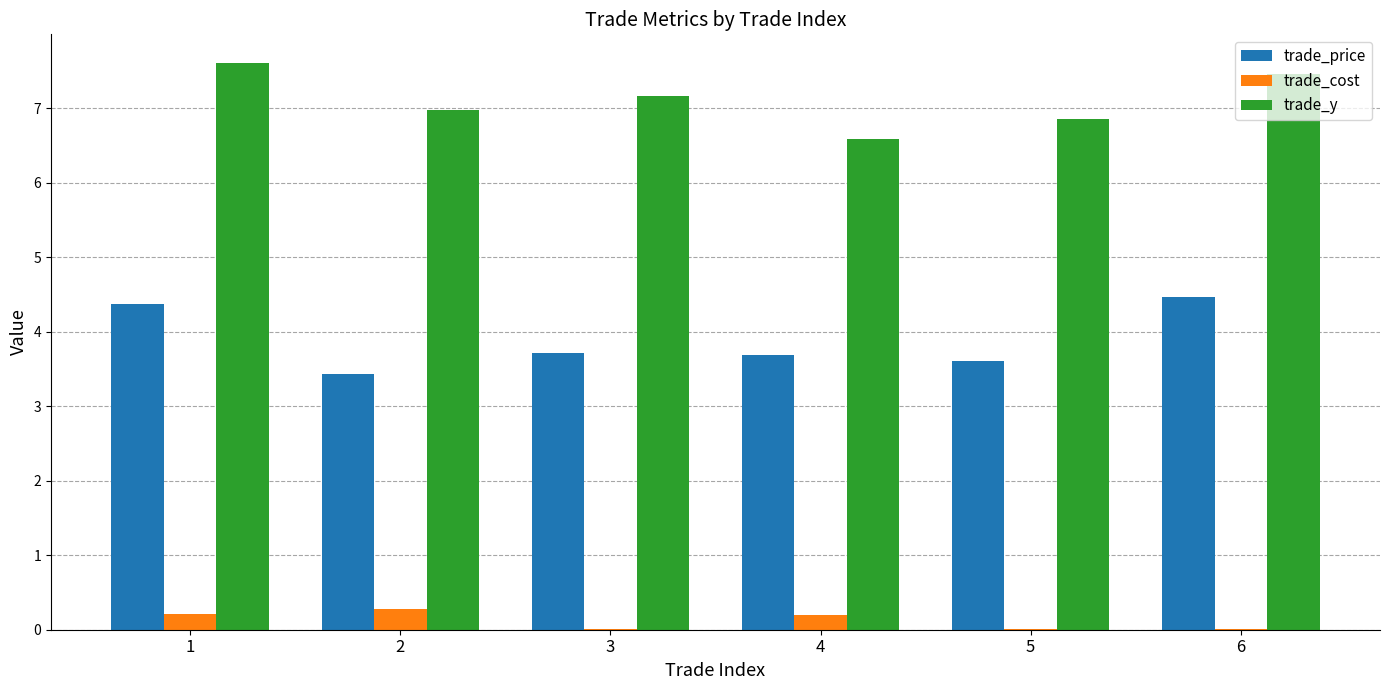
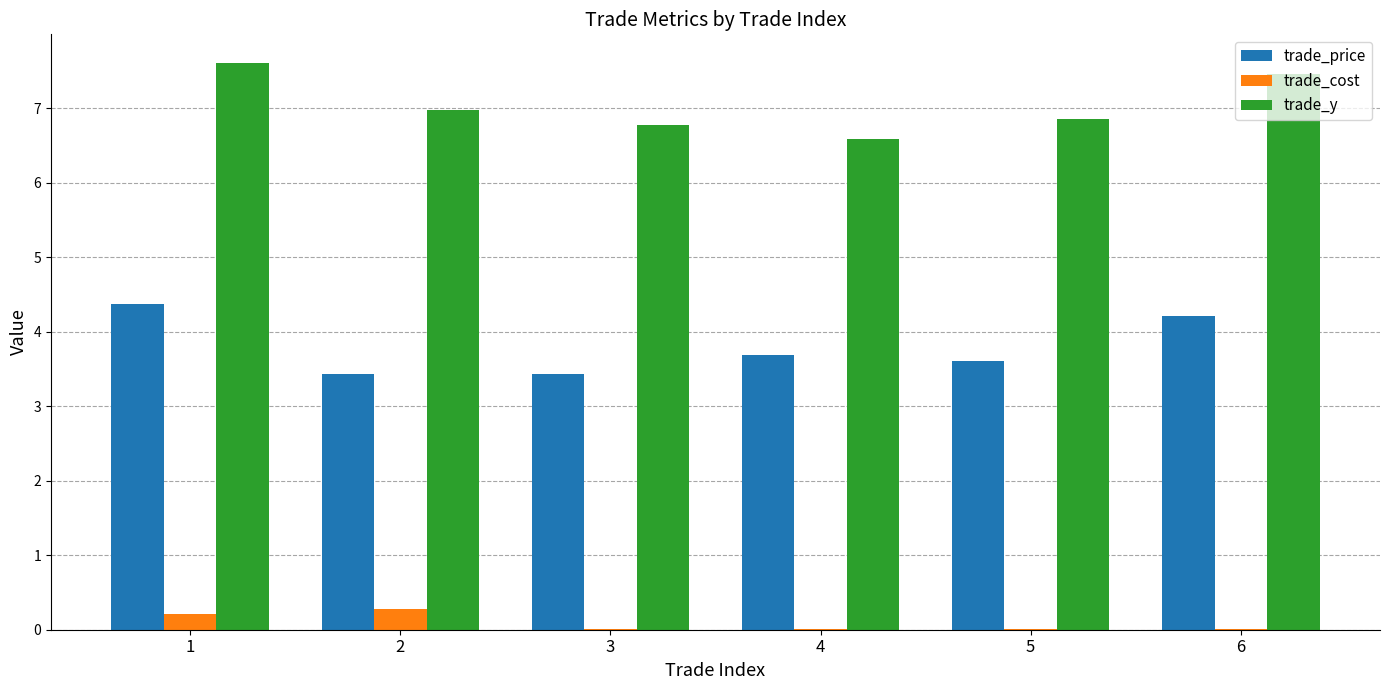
  {
    "trade_price": {
      "1": 4.4,
      "2": 3.4,
-     "3": 3.7,
+     "3": 3.4,
      "4": 3.7,
      "5": 3.6,
-     "6": 4.5
+     "6": 4.2
    },
    "trade_cost": {
      "1": 0.2,
      "2": 0.3,
-     "4": 0.2
+     "4": 0.0
    },
    "trade_y": {
      "1": 7.6,
      "2": 7.0,
-     "3": 7.2,
+     "3": 6.8,
      "4": 6.6,
      "5": 6.9
    }
  }
